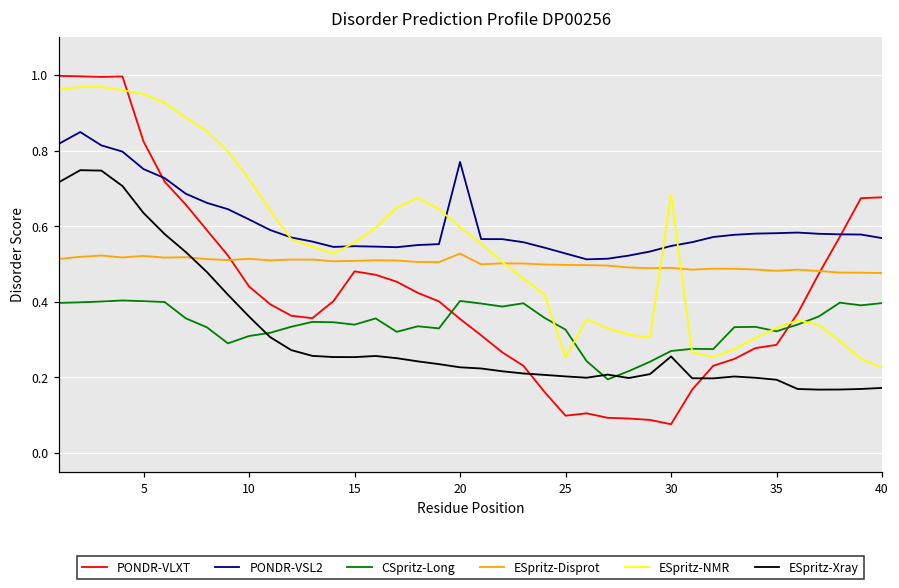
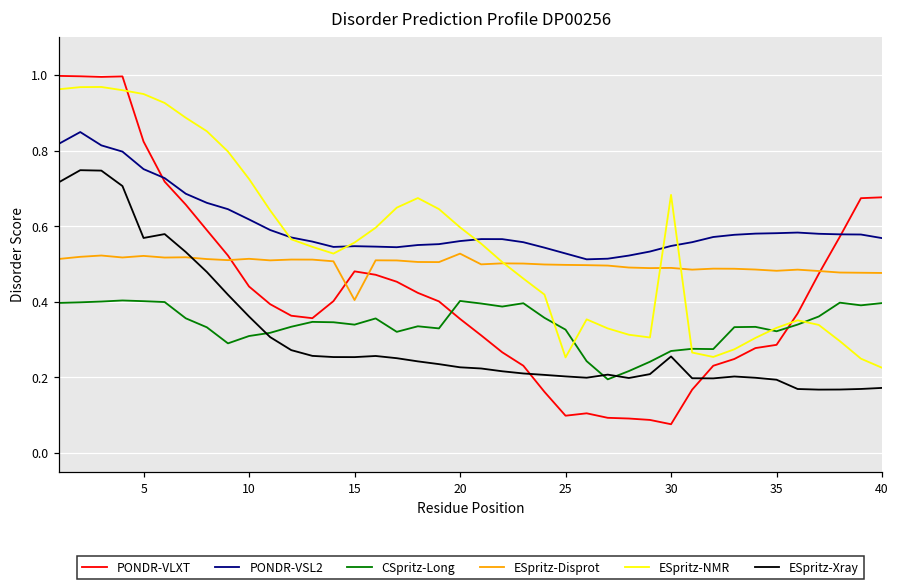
  {
    "PONDR-VLXT": {
      "5": 0.82,
      "10": 0.44,
      "15": 0.48,
      "20": 0.35,
      "25": 0.10,
      "30": 0.08,
      "35": 0.29,
      "40": 0.68
    },
    "PONDR-VSL2": {
      "5": 0.75,
      "10": 0.62,
      "15": 0.55,
-     "20": 0.77,
+     "20": 0.56,
      "25": 0.53,
      "30": 0.55,
      "35": 0.58,
      "40": 0.57
    },
    "CSpritz-Long": {
      "5": 0.40,
      "10": 0.31,
      "15": 0.34,
      "20": 0.40,
      "25": 0.33,
      "30": 0.27,
      "35": 0.32,
      "40": 0.40
    },
    "ESpritz-Disprot": {
      "5": 0.52,
      "10": 0.51,
-     "15": 0.51,
+     "15": 0.40,
      "20": 0.53,
      "25": 0.50,
      "30": 0.49,
      "35": 0.48,
      "40": 0.48
    },
    "ESpritz-NMR": {
      "5": 0.95,
      "10": 0.72,
      "15": 0.56,
      "20": 0.60,
      "25": 0.25,
      "30": 0.68,
      "35": 0.33,
      "40": 0.23
    },
    "ESpritz-Xray": {
-     "5": 0.63,
+     "5": 0.57,
      "10": 0.36,
      "15": 0.25,
      "20": 0.23,
      "25": 0.20,
      "30": 0.26,
      "35": 0.19,
      "40": 0.17
    }
  }
